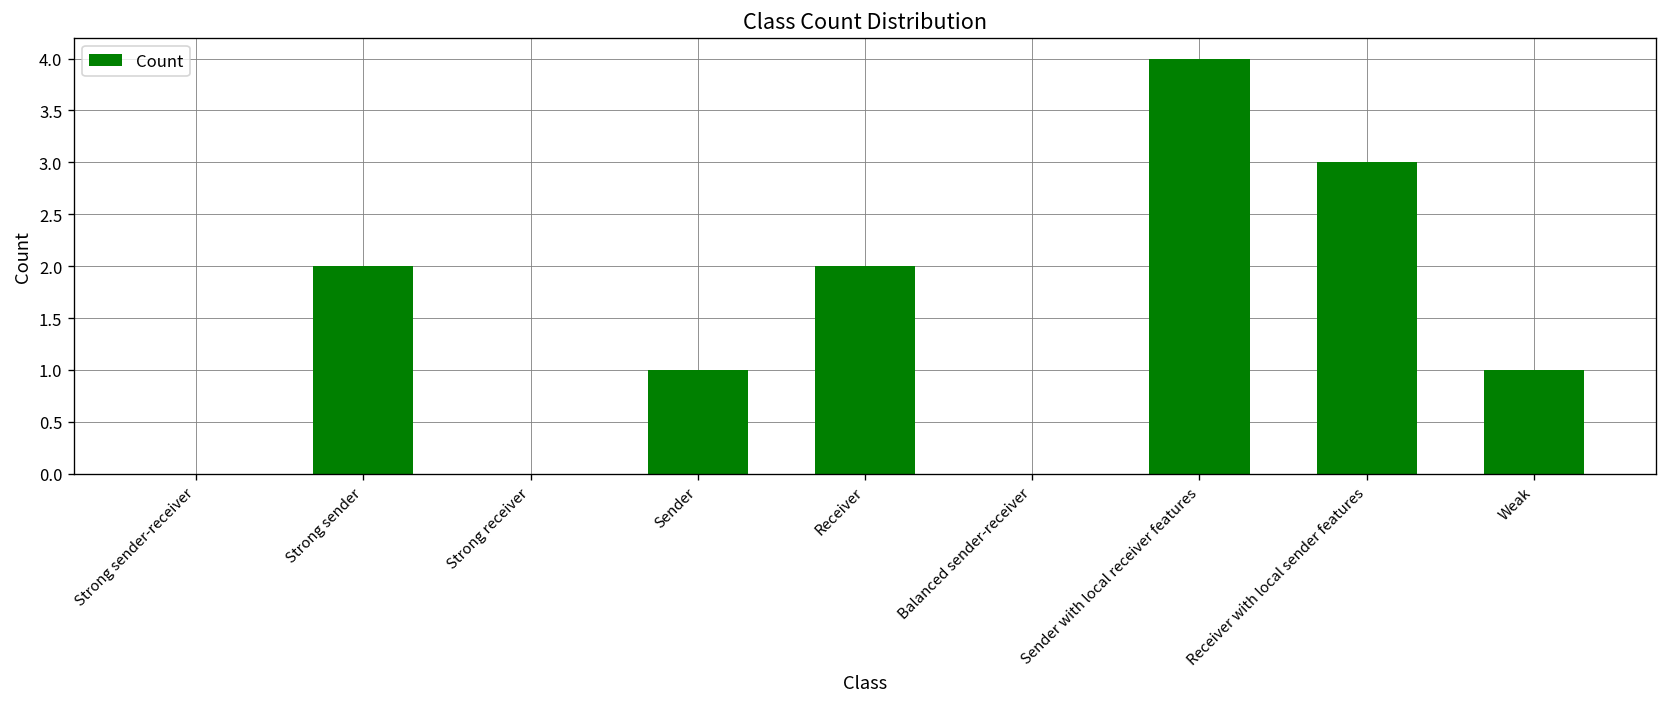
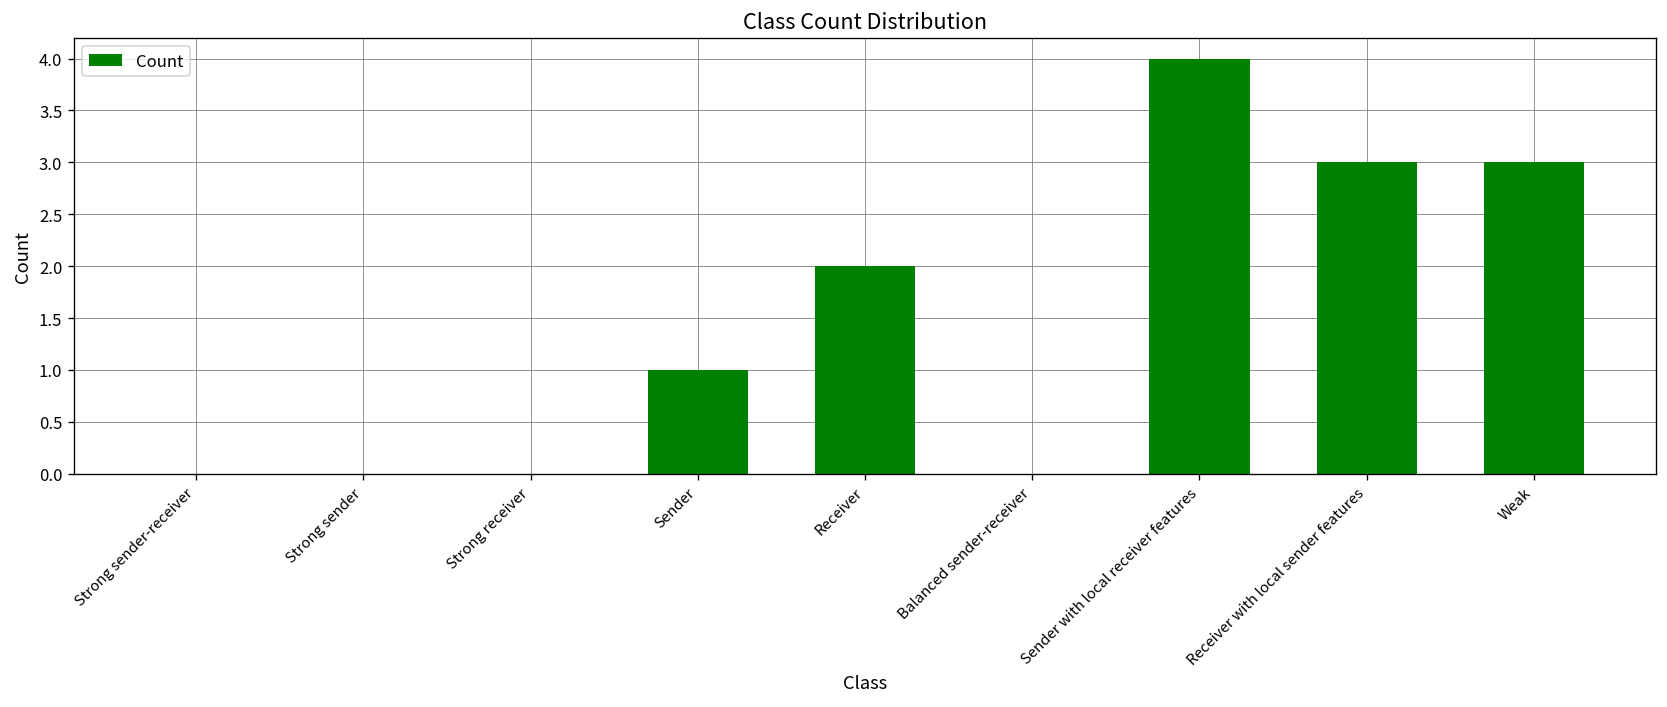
  {
    "Strong sender-receiver": 0,
-   "Strong sender": 2,
+   "Strong sender": 0,
    "Strong receiver": 0,
    "Sender": 1,
    "Receiver": 2,
    "Balanced sender-receiver": 0,
    "Sender with local receiver features": 4,
    "Receiver with local sender features": 3,
-   "Weak": 1
+   "Weak": 3
  }
